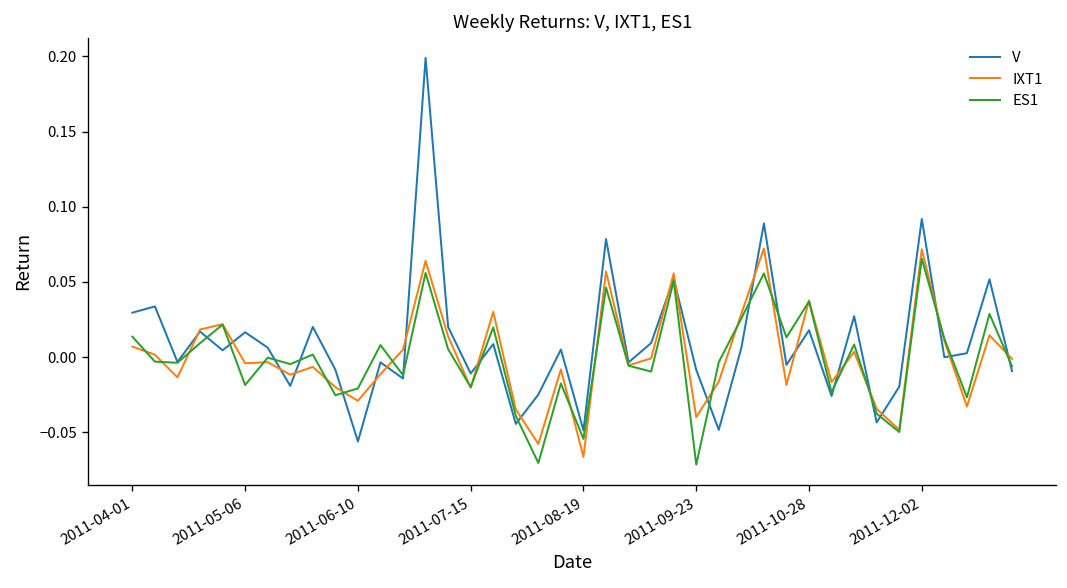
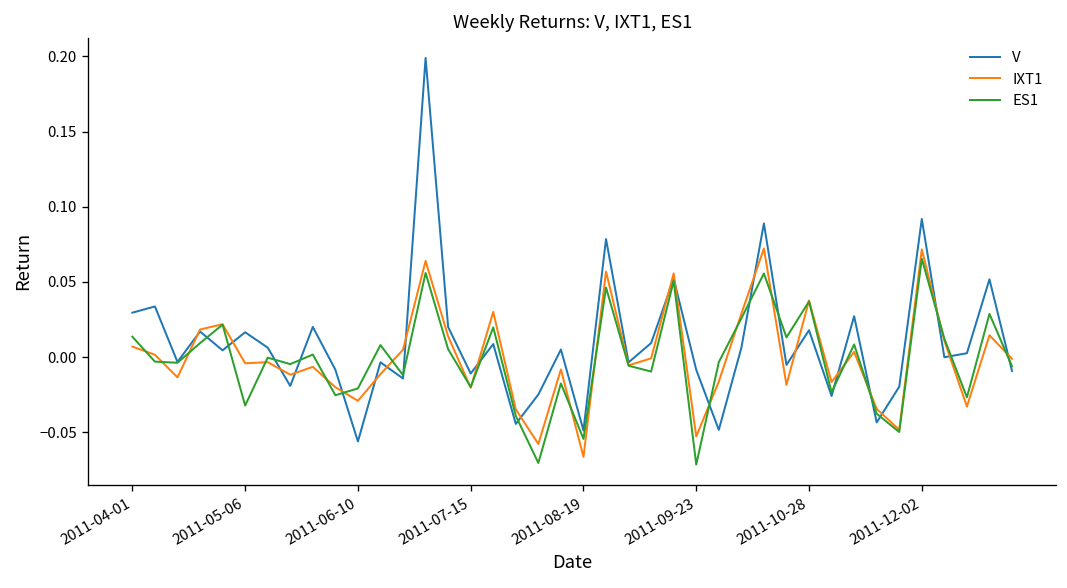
  {
    "V": {
      "2011-04-01": 0.030,
      "2011-05-06": 0.017,
      "2011-06-10": -0.056,
      "2011-07-15": -0.011,
      "2011-08-19": -0.049,
      "2011-09-23": -0.008,
      "2011-10-28": 0.018,
      "2011-12-02": 0.092
    },
    "IXT1": {
      "2011-04-01": 0.007,
      "2011-05-06": -0.004,
      "2011-06-10": -0.029,
      "2011-08-19": -0.066,
-     "2011-09-23": -0.040,
+     "2011-09-23": -0.053,
      "2011-12-02": 0.072
    },
    "ES1": {
      "2011-04-01": 0.014,
-     "2011-05-06": -0.019,
+     "2011-05-06": -0.032,
      "2011-06-10": -0.021,
      "2011-08-19": -0.054,
      "2011-09-23": -0.071,
      "2011-12-02": 0.065
    }
  }
